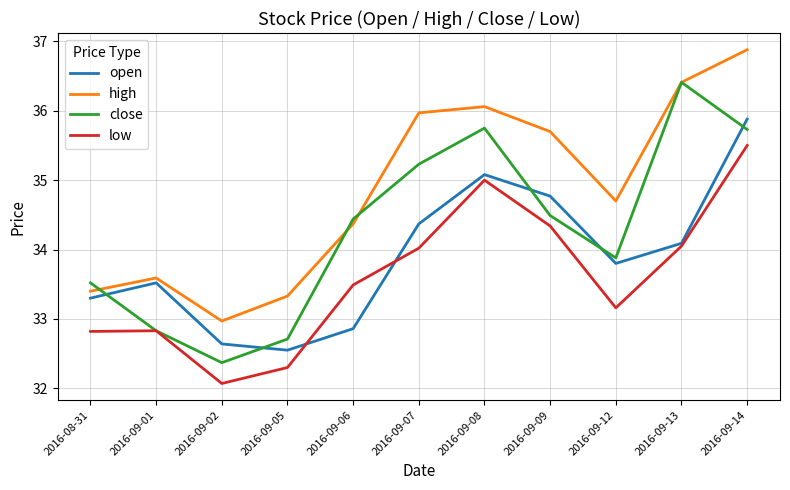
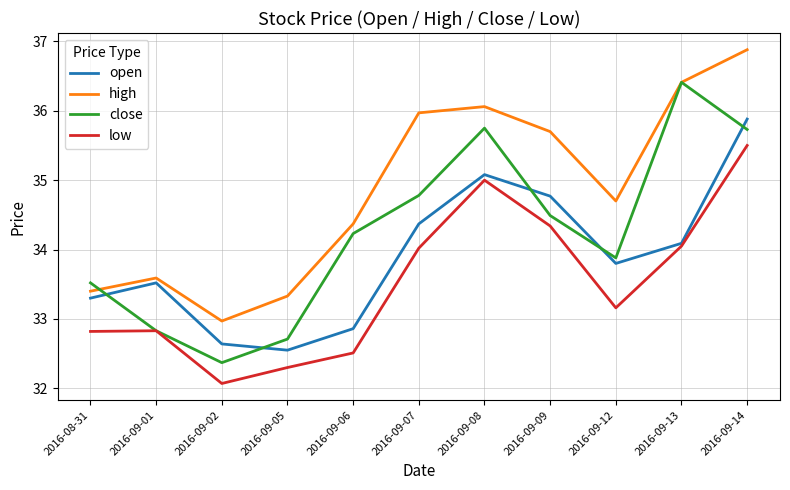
  {
    "open": {
      "2016-08-31": 33.3,
      "2016-09-01": 33.5,
      "2016-09-02": 32.6,
      "2016-09-05": 32.6,
      "2016-09-06": 32.9,
      "2016-09-07": 34.4,
      "2016-09-08": 35.1,
      "2016-09-09": 34.8,
      "2016-09-12": 33.8,
      "2016-09-13": 34.1,
      "2016-09-14": 35.9
    },
    "high": {
      "2016-08-31": 33.4,
      "2016-09-01": 33.6,
      "2016-09-02": 33.0,
      "2016-09-05": 33.3,
      "2016-09-06": 34.4,
      "2016-09-07": 36.0,
      "2016-09-08": 36.1,
      "2016-09-09": 35.7,
      "2016-09-12": 34.7,
      "2016-09-14": 36.9
    },
    "close": {
      "2016-08-31": 33.5,
      "2016-09-02": 32.4,
      "2016-09-05": 32.7,
-     "2016-09-06": 34.4,
-     "2016-09-07": 35.2,
+     "2016-09-06": 34.2,
+     "2016-09-07": 34.8,
      "2016-09-08": 35.8,
      "2016-09-09": 34.5,
      "2016-09-12": 33.9,
      "2016-09-14": 35.7
    },
    "low": {
      "2016-08-31": 32.8,
      "2016-09-02": 32.1,
      "2016-09-05": 32.3,
-     "2016-09-06": 33.5,
+     "2016-09-06": 32.5,
      "2016-09-07": 34.0,
      "2016-09-08": 35.0,
      "2016-09-09": 34.3,
      "2016-09-12": 33.2,
      "2016-09-13": 34.1,
      "2016-09-14": 35.5
    }
  }
